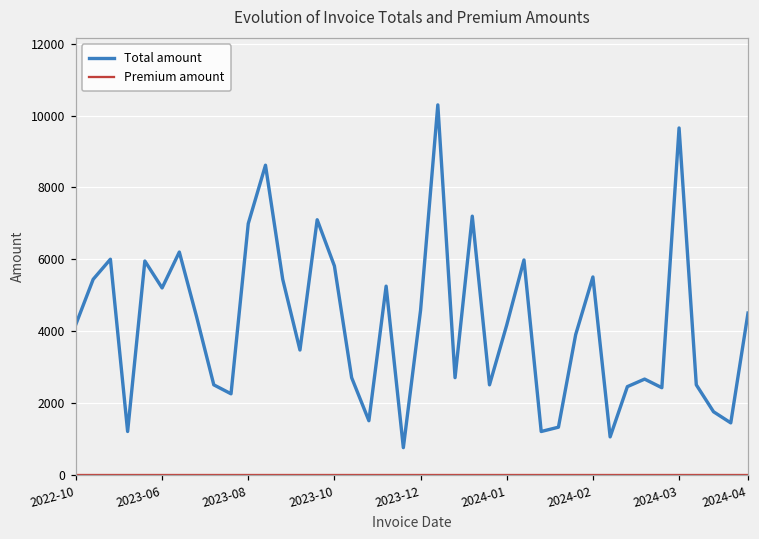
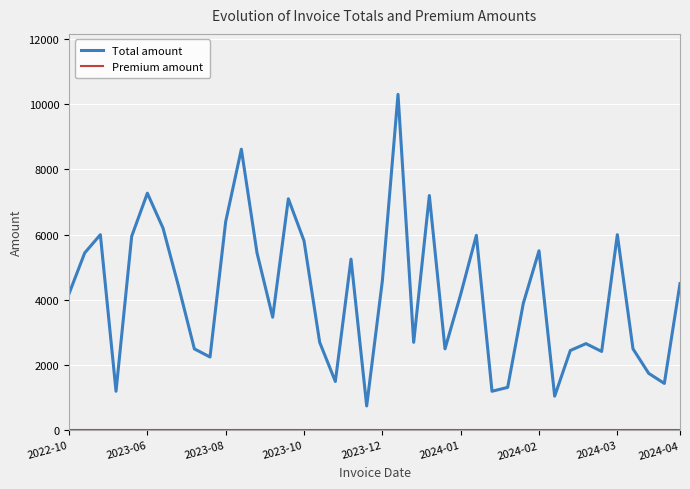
  {
    "Total amount": {
      "2022-10": 4200,
-     "2023-06": 5200,
-     "2023-08": 7000,
+     "2023-06": 7300,
+     "2023-08": 6400,
      "2023-10": 5800,
      "2023-12": 4600,
      "2024-01": 4200,
      "2024-02": 5500,
-     "2024-03": 9700,
+     "2024-03": 6000,
      "2024-04": 4500
    },
    "Premium amount": {
      "2022-10": 0,
      "2023-06": 0,
      "2023-08": 0,
      "2023-10": 0,
      "2023-12": 0,
      "2024-01": 0,
      "2024-02": 0,
      "2024-03": 0,
      "2024-04": 0
    }
  }
